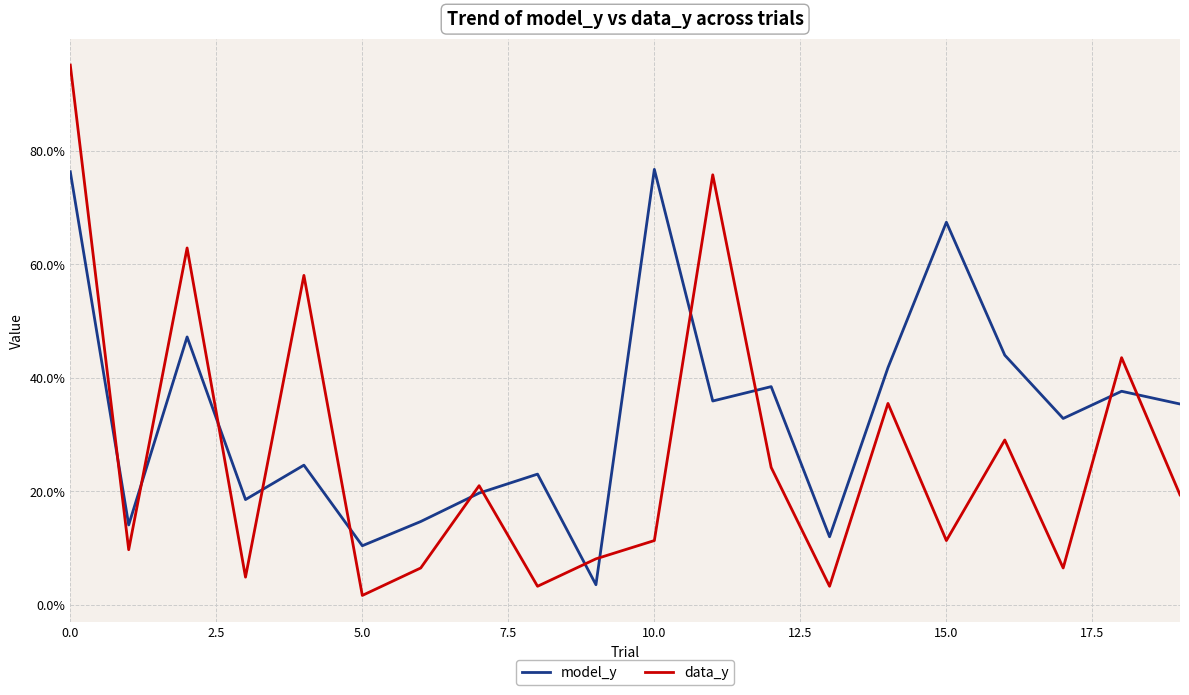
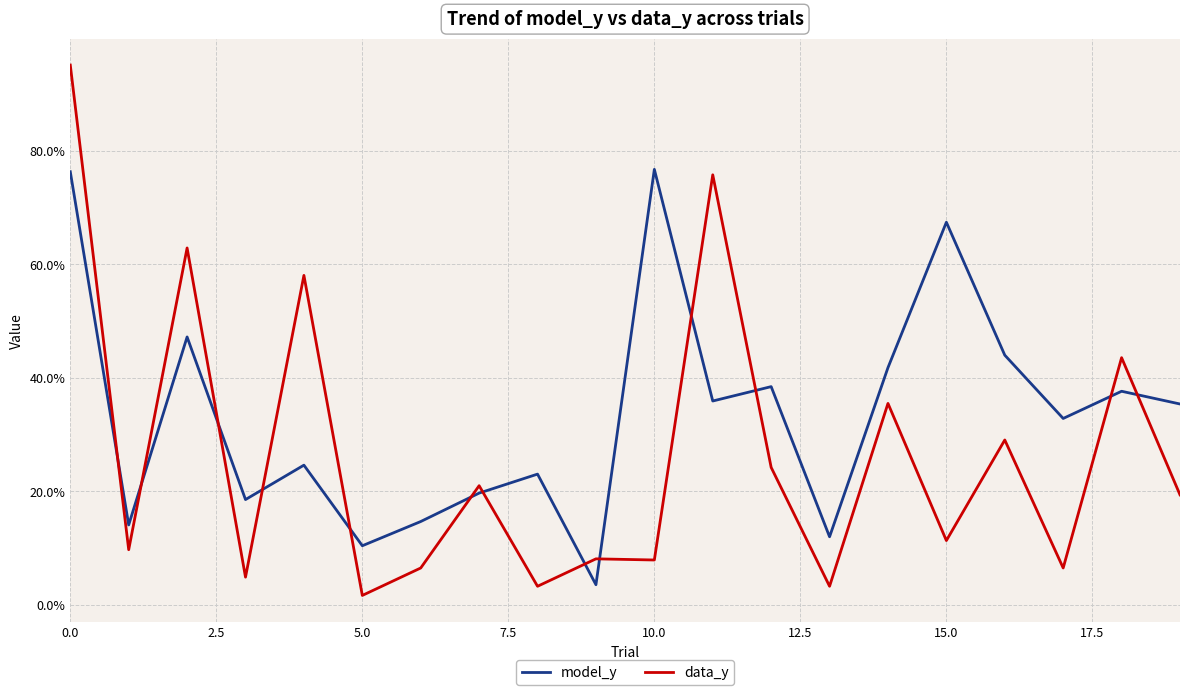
  {
    "model_y": {
      "0.0": "76%",
      "5.0": "10%",
      "10.0": "77%",
      "15.0": "67%"
    },
    "data_y": {
      "0.0": "95%",
      "5.0": "2%",
-     "10.0": "11%",
+     "10.0": "8%",
      "15.0": "11%"
    }
  }
